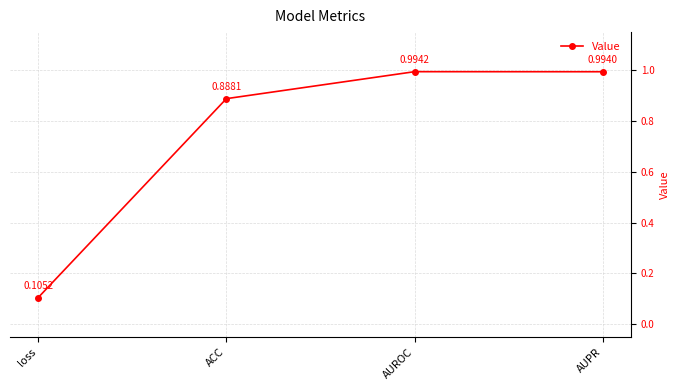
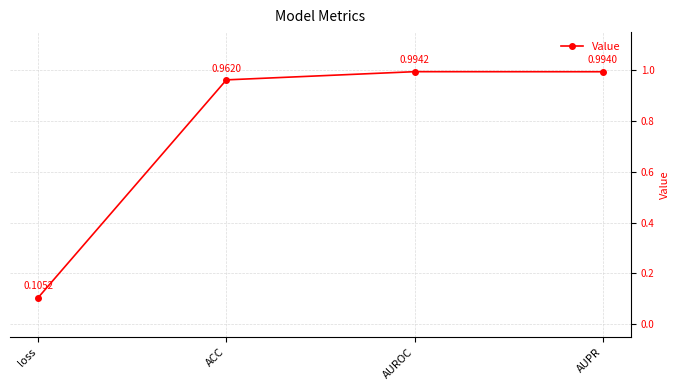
  {
    "loss": 0.1052,
-   "ACC": 0.8881,
+   "ACC": 0.9620,
    "AUROC": 0.9942,
    "AUPR": 0.9940
  }
